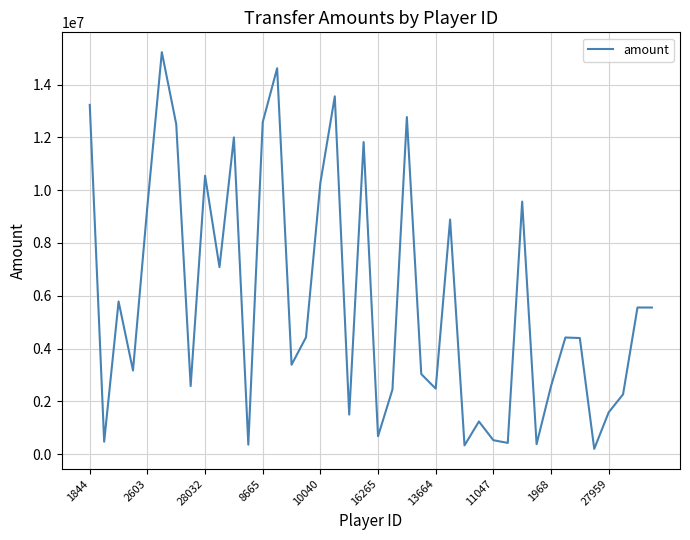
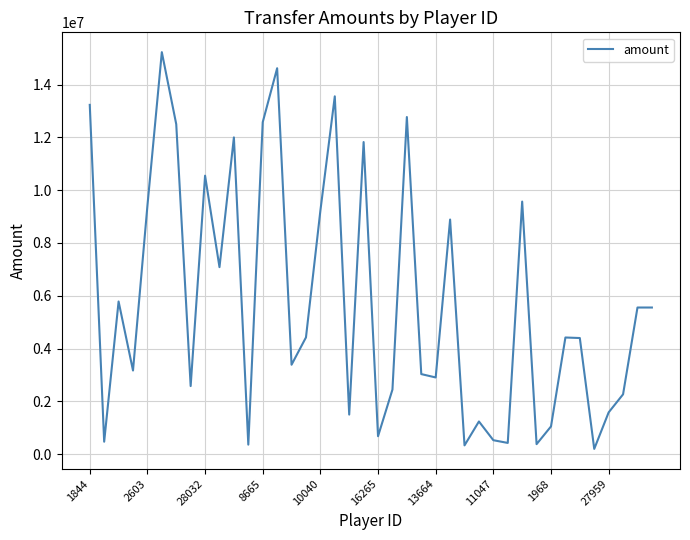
  {
    "1844": 13200000,
    "2603": 9400000,
    "28032": 10600000,
    "8665": 12600000,
-   "10040": 10300000,
+   "10040": 9200000,
    "16265": 700000,
-   "13664": 2500000,
+   "13664": 2900000,
    "11047": 500000,
-   "1968": 2600000,
+   "1968": 1100000,
    "27959": 1600000
  }
